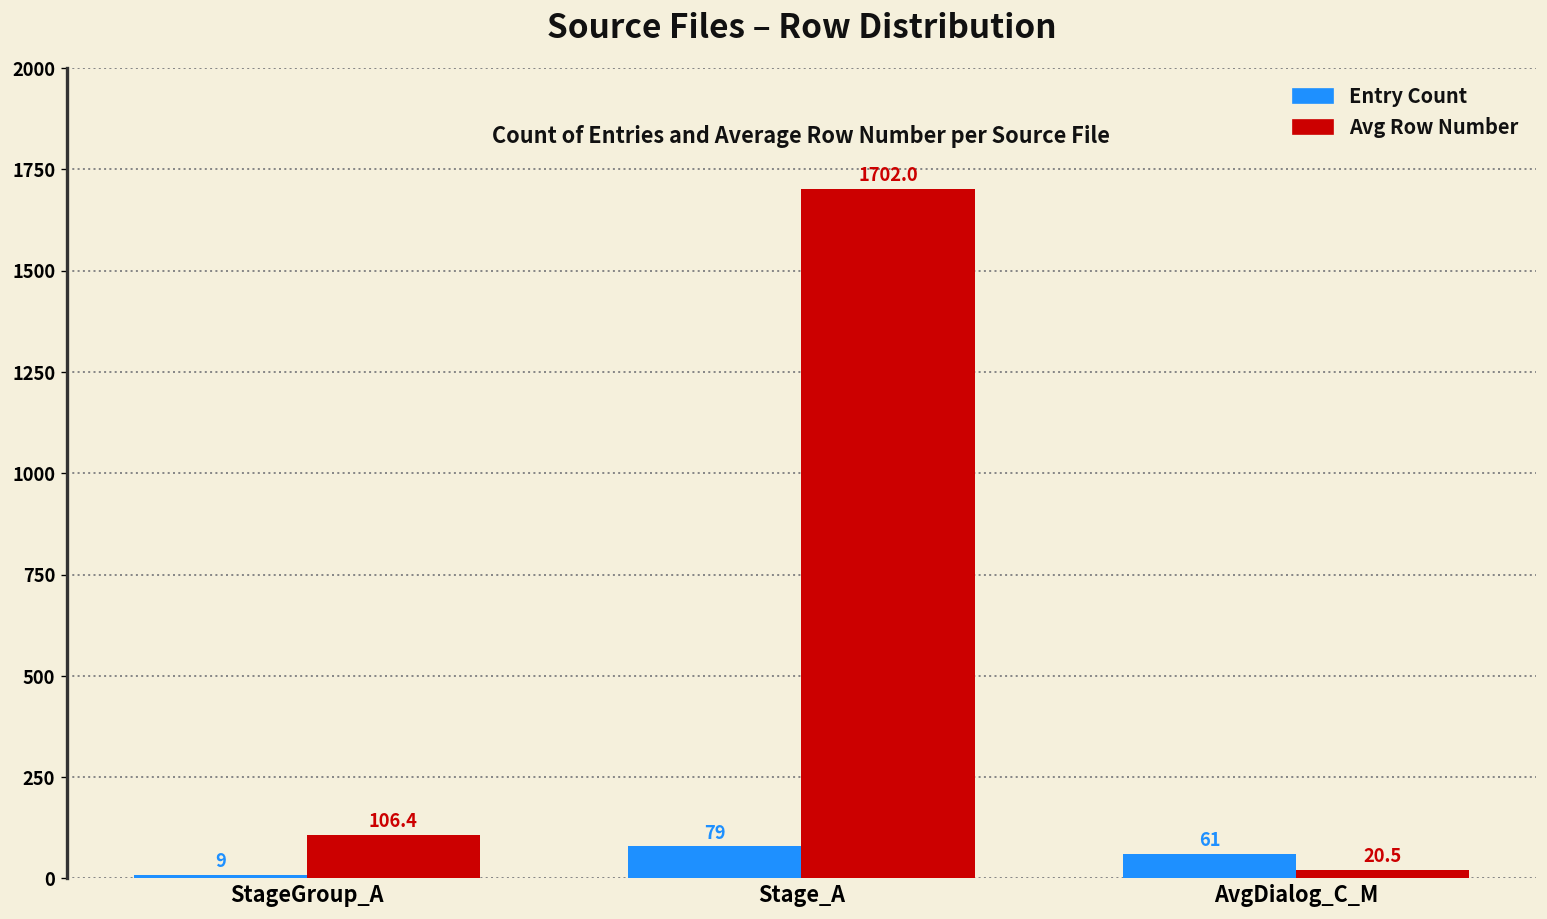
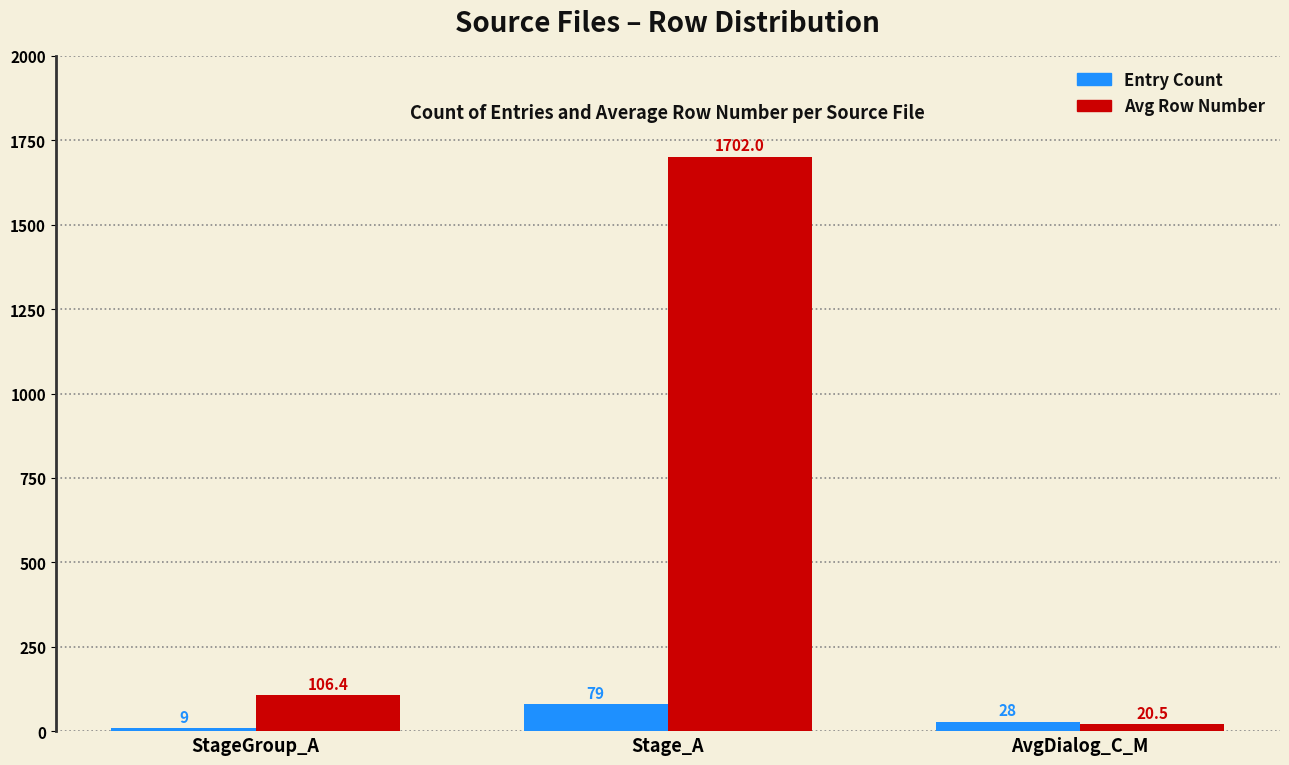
  {
    "Entry Count": {
      "StageGroup_A": 9,
      "Stage_A": 79,
-     "AvgDialog_C_M": 61
+     "AvgDialog_C_M": 28
    },
    "Avg Row Number": {
      "StageGroup_A": 106.4,
      "Stage_A": 1702.0,
      "AvgDialog_C_M": 20.5
    }
  }
